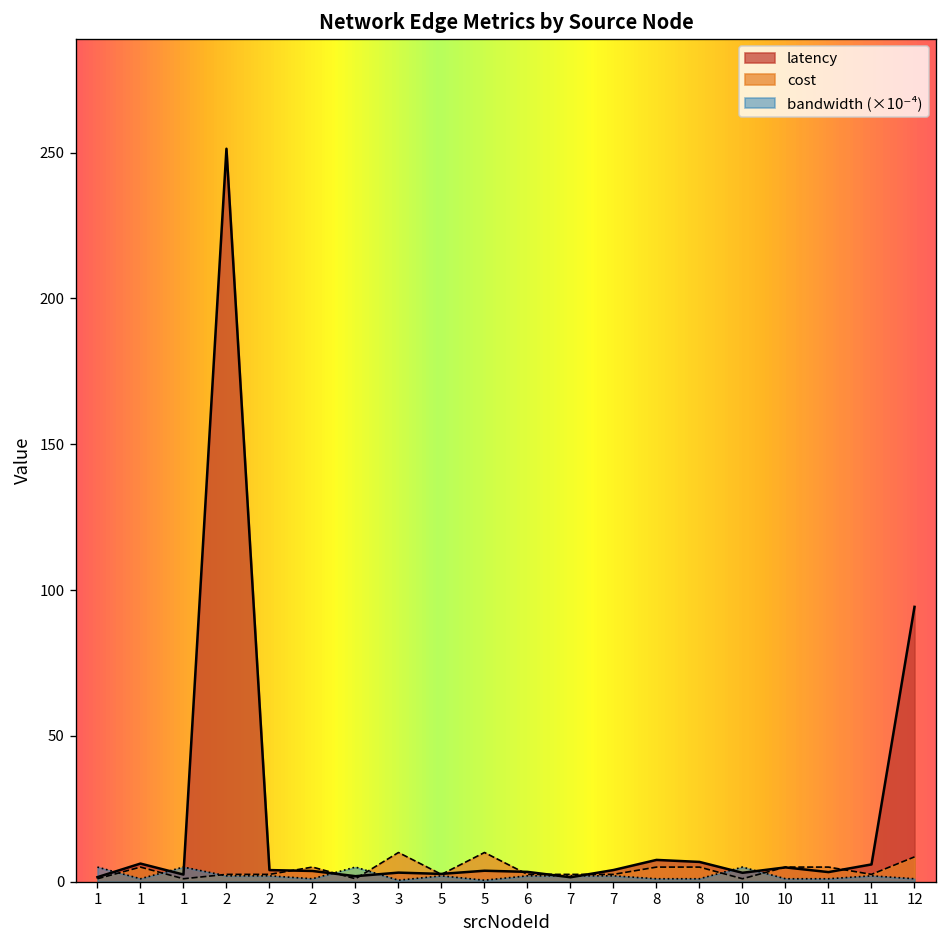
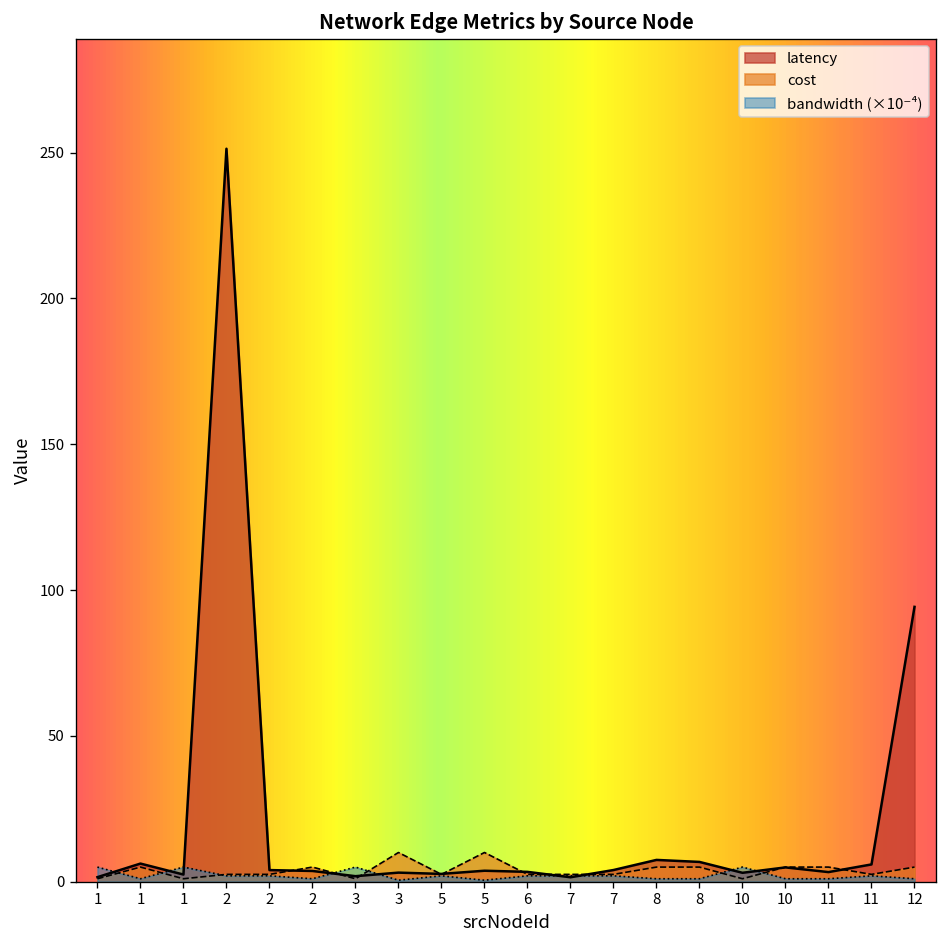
  {
    "latency": {
      "12": 94
    },
    "cost": {
-     "12": 9
+     "12": 5
    },
    "bandwidth (×10⁻⁴)": {
      "12": 1
    }
  }
